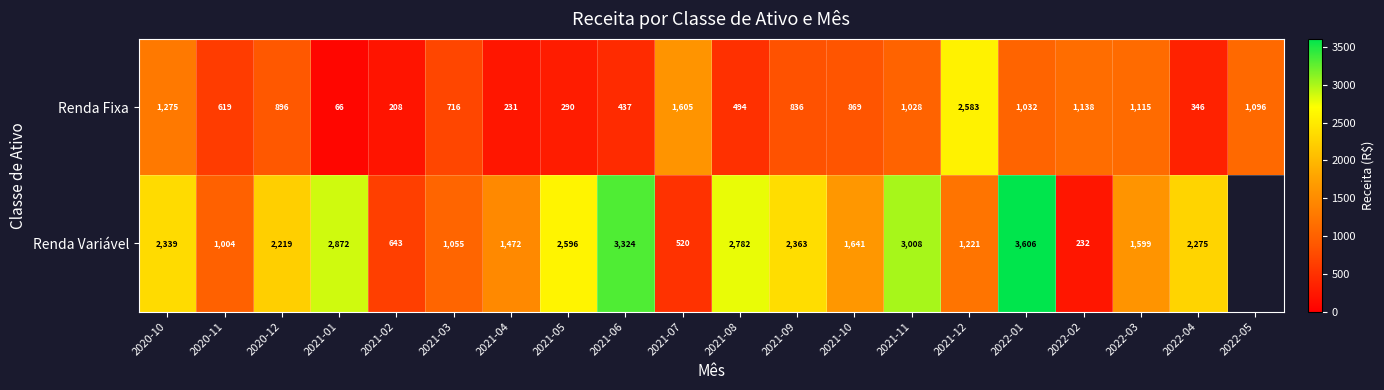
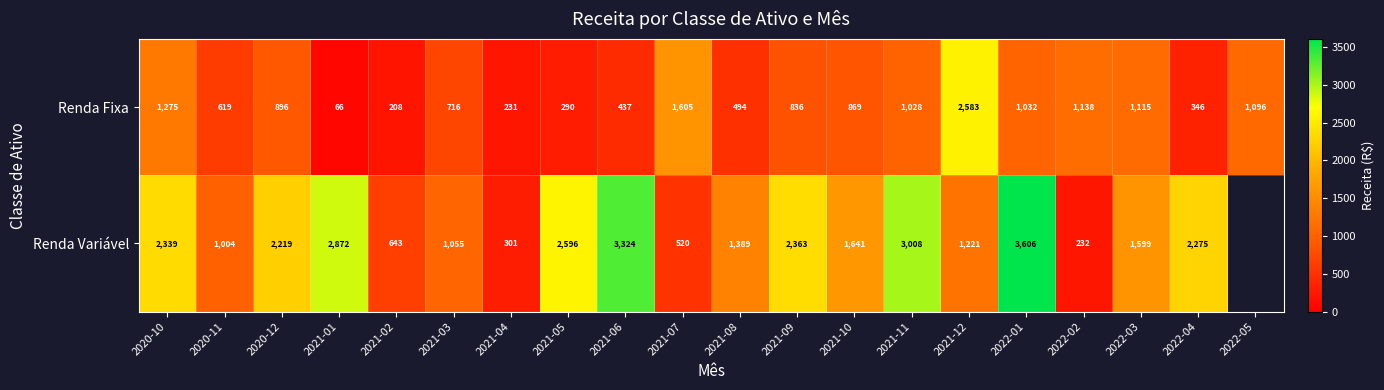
  {
    "Renda Fixa": {
      "2020-10": "1,275",
      "2020-11": "619",
      "2020-12": "896",
      "2021-01": "66",
      "2021-02": "208",
      "2021-03": "716",
      "2021-04": "231",
      "2021-05": "290",
      "2021-06": "437",
      "2021-07": "1,605",
      "2021-08": "494",
      "2021-09": "836",
      "2021-10": "869",
      "2021-11": "1,028",
      "2021-12": "2,583",
      "2022-01": "1,032",
      "2022-02": "1,138",
      "2022-03": "1,115",
      "2022-04": "346",
      "2022-05": "1,096"
    },
    "Renda Variável": {
      "2020-10": "2,339",
      "2020-11": "1,004",
      "2020-12": "2,219",
      "2021-01": "2,872",
      "2021-02": "643",
      "2021-03": "1,055",
-     "2021-04": "1,472",
+     "2021-04": "301",
      "2021-05": "2,596",
      "2021-06": "3,324",
      "2021-07": "520",
-     "2021-08": "2,782",
+     "2021-08": "1,389",
      "2021-09": "2,363",
      "2021-10": "1,641",
      "2021-11": "3,008",
      "2021-12": "1,221",
      "2022-01": "3,606",
      "2022-02": "232",
      "2022-03": "1,599",
      "2022-04": "2,275"
    }
  }
